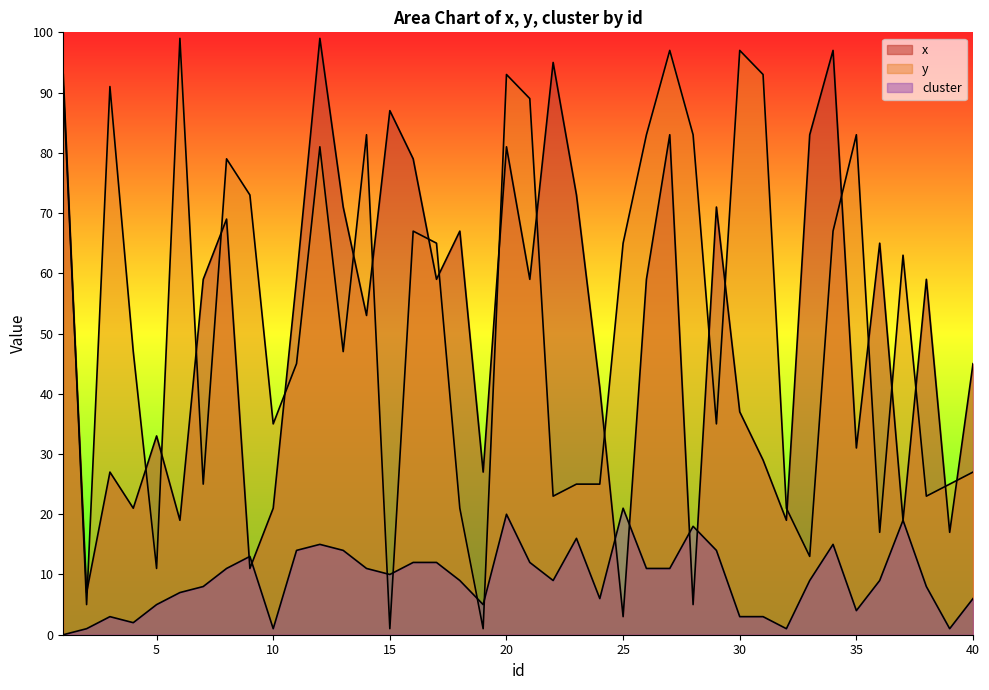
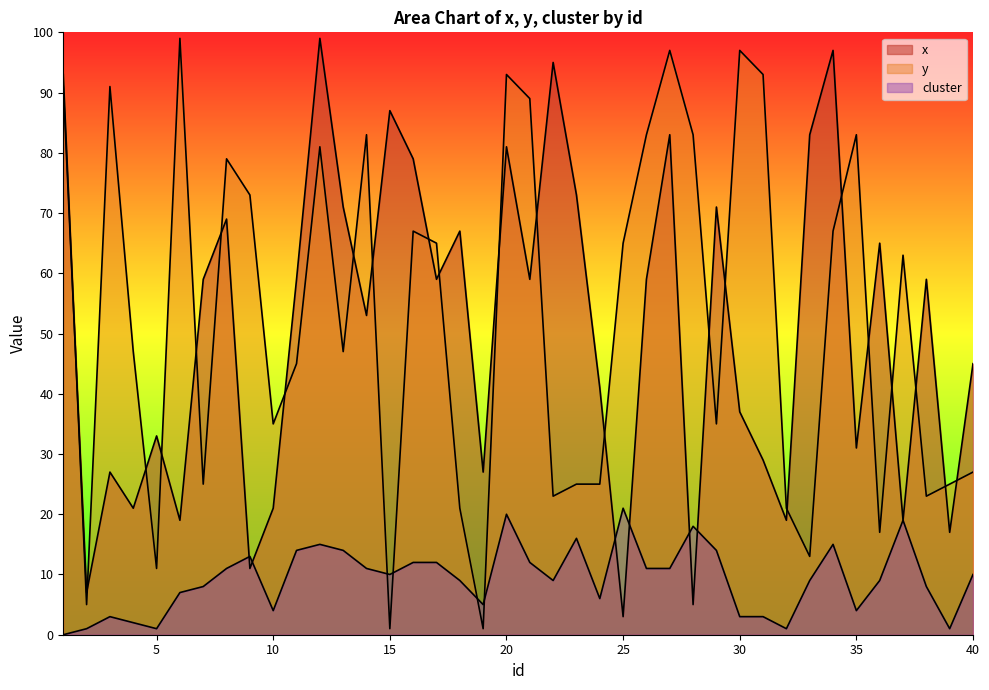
  {
    "cluster": {
-     "5": 5,
-     "10": 1,
+     "5": 1,
+     "10": 4,
      "15": 10,
      "20": 20,
      "25": 21,
      "30": 3,
      "35": 4,
-     "40": 6
+     "40": 10
    }
  }
